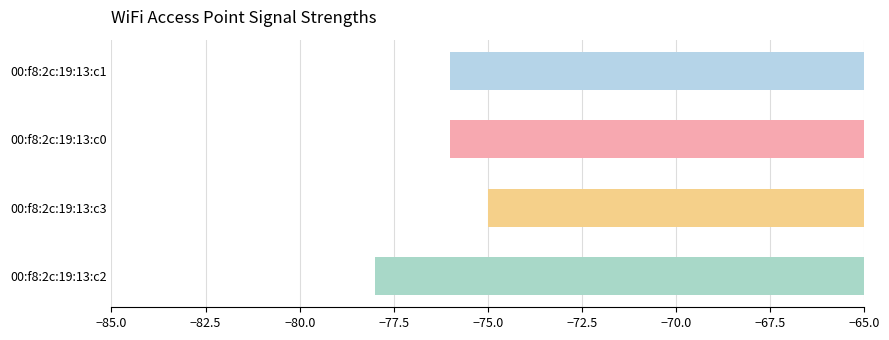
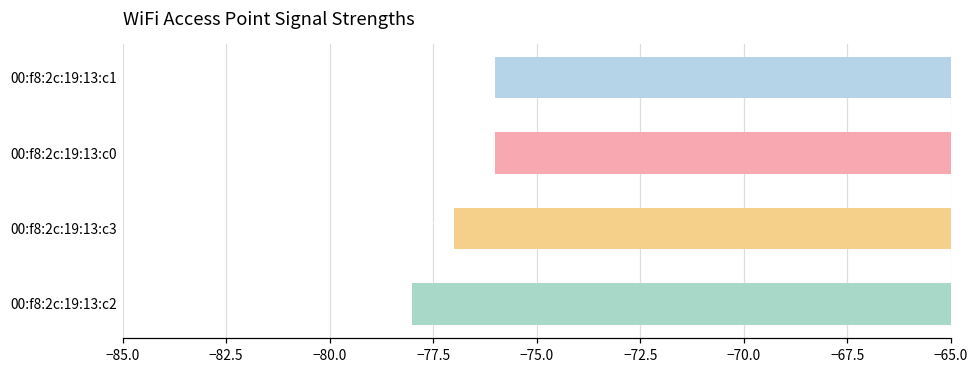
  {
    "00:f8:2c:19:13:c1": -76,
    "00:f8:2c:19:13:c0": -76,
-   "00:f8:2c:19:13:c3": -75,
+   "00:f8:2c:19:13:c3": -77,
    "00:f8:2c:19:13:c2": -78
  }
